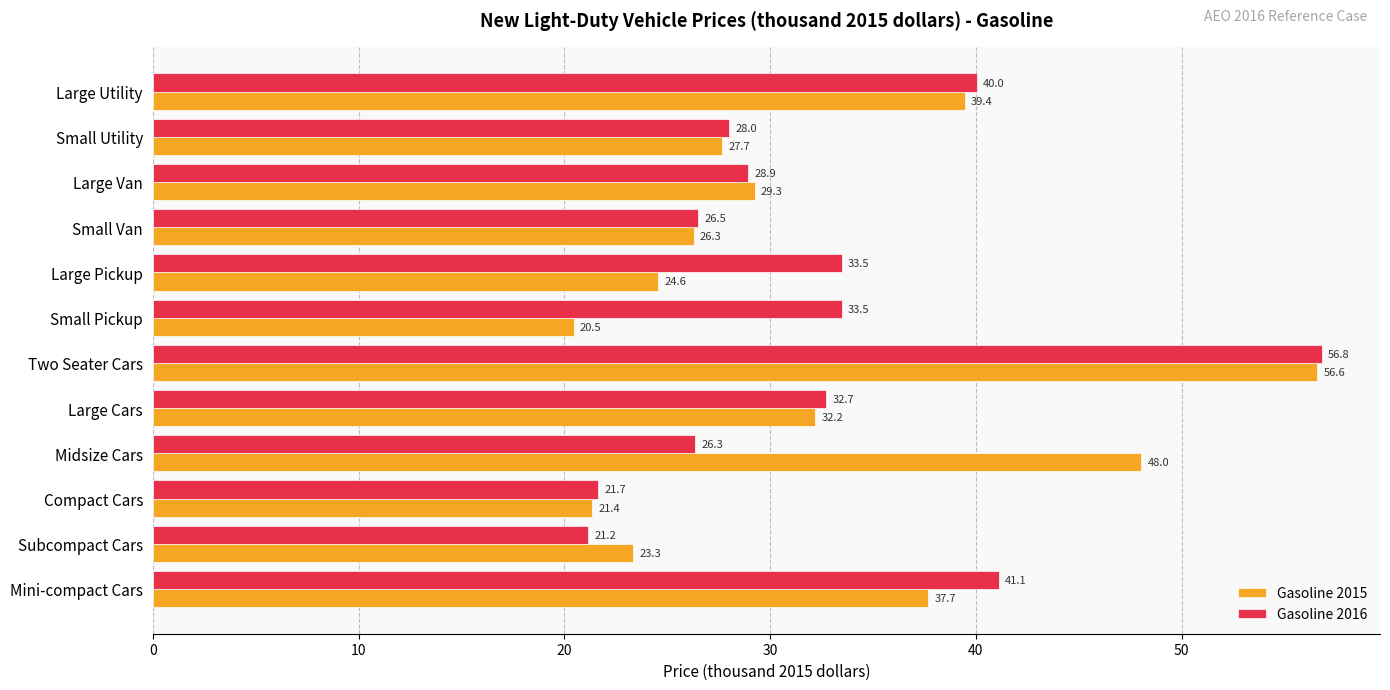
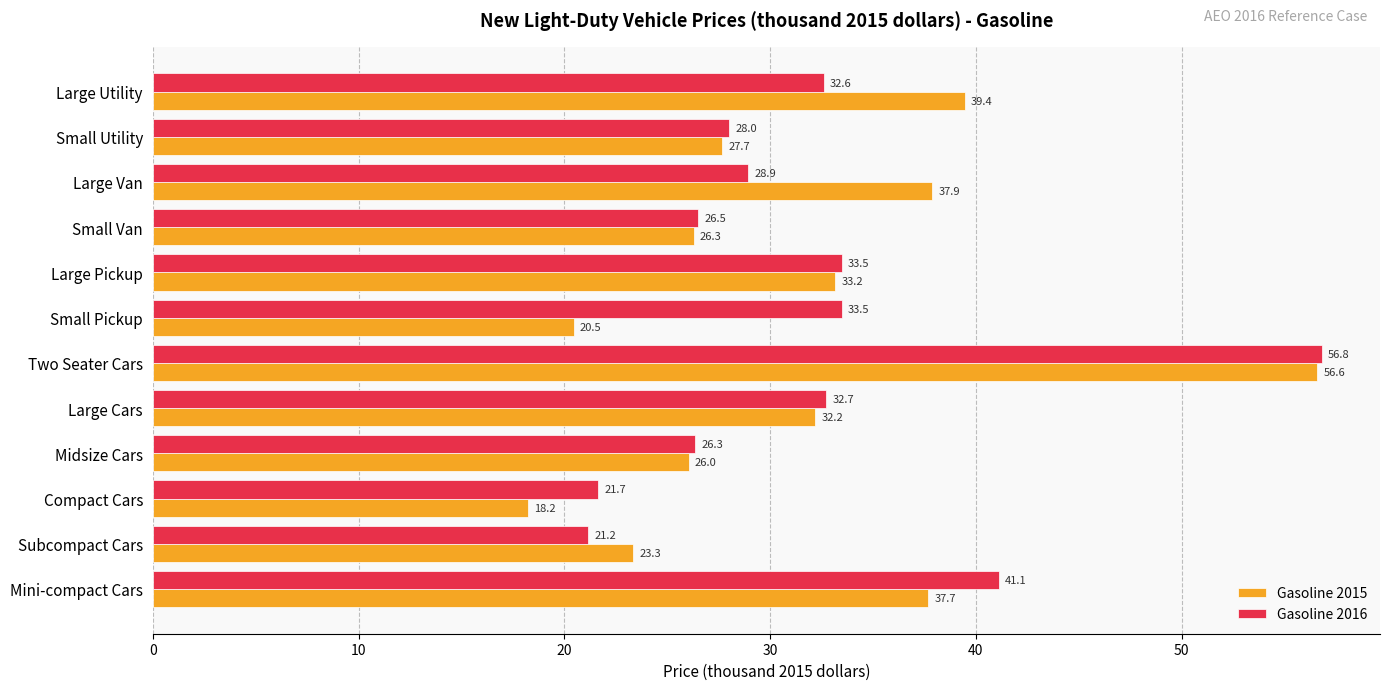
  {
    "Gasoline 2015": {
      "Large Utility": 39.4,
      "Small Utility": 27.7,
-     "Large Van": 29.3,
+     "Large Van": 37.9,
      "Small Van": 26.3,
-     "Large Pickup": 24.6,
+     "Large Pickup": 33.2,
      "Small Pickup": 20.5,
      "Two Seater Cars": 56.6,
      "Large Cars": 32.2,
-     "Midsize Cars": 48.0,
-     "Compact Cars": 21.4,
+     "Midsize Cars": 26.0,
+     "Compact Cars": 18.2,
      "Subcompact Cars": 23.3,
      "Mini-compact Cars": 37.7
    },
    "Gasoline 2016": {
-     "Large Utility": 40.0,
+     "Large Utility": 32.6,
      "Small Utility": 28.0,
      "Large Van": 28.9,
      "Small Van": 26.5,
      "Large Pickup": 33.5,
      "Small Pickup": 33.5,
      "Two Seater Cars": 56.8,
      "Large Cars": 32.7,
      "Midsize Cars": 26.3,
      "Compact Cars": 21.7,
      "Subcompact Cars": 21.2,
      "Mini-compact Cars": 41.1
    }
  }
